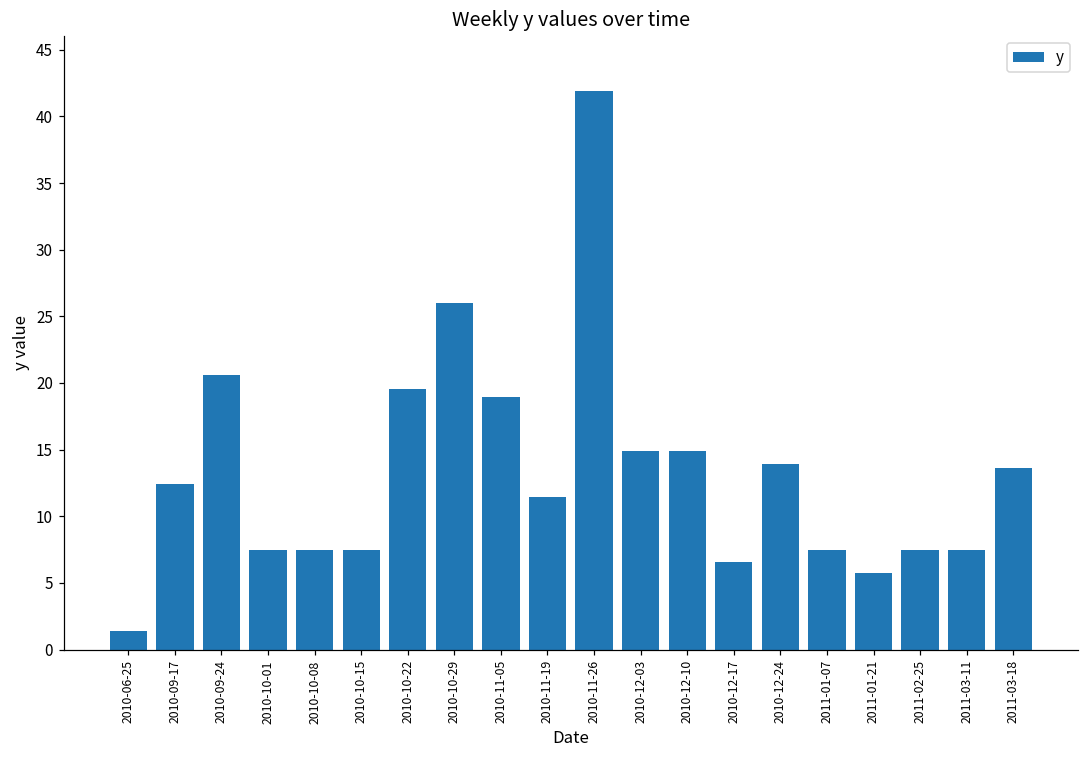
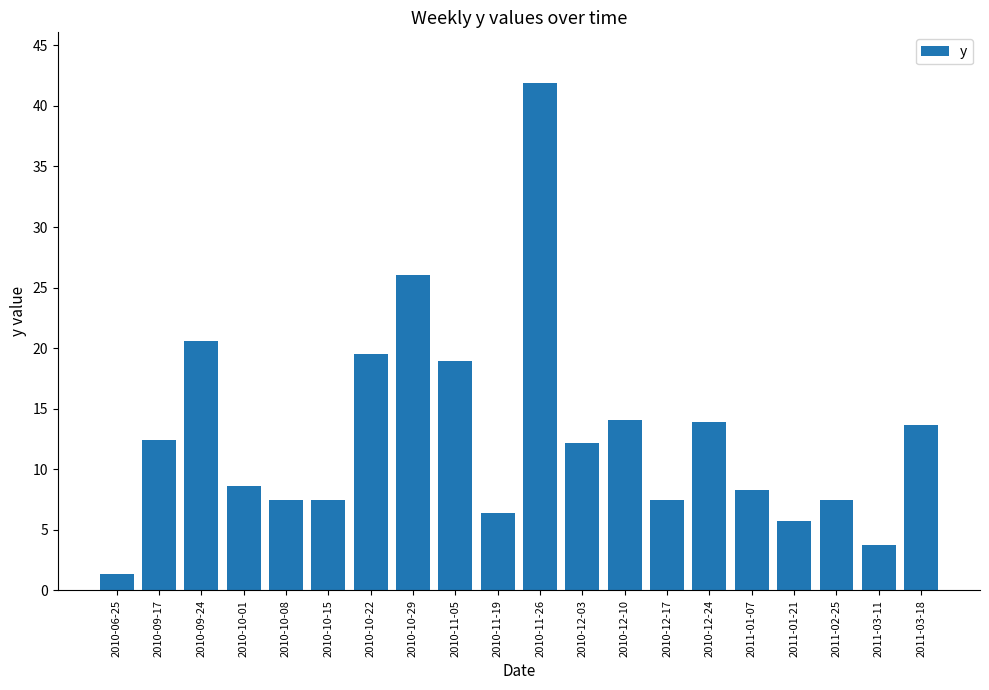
  {
    "2010-06-25": 1.4,
    "2010-09-17": 12.4,
    "2010-09-24": 20.6,
-   "2010-10-01": 7.4,
+   "2010-10-01": 8.7,
    "2010-10-08": 7.4,
    "2010-10-15": 7.4,
    "2010-10-22": 19.5,
    "2010-10-29": 26.0,
    "2010-11-05": 18.9,
-   "2010-11-19": 11.5,
+   "2010-11-19": 6.4,
    "2010-11-26": 41.9,
-   "2010-12-03": 14.9,
-   "2010-12-10": 14.9,
-   "2010-12-17": 6.6,
+   "2010-12-03": 12.2,
+   "2010-12-10": 14.1,
+   "2010-12-17": 7.4,
    "2010-12-24": 13.9,
-   "2011-01-07": 7.4,
+   "2011-01-07": 8.3,
    "2011-01-21": 5.7,
    "2011-02-25": 7.4,
-   "2011-03-11": 7.4,
+   "2011-03-11": 3.8,
    "2011-03-18": 13.6
  }
